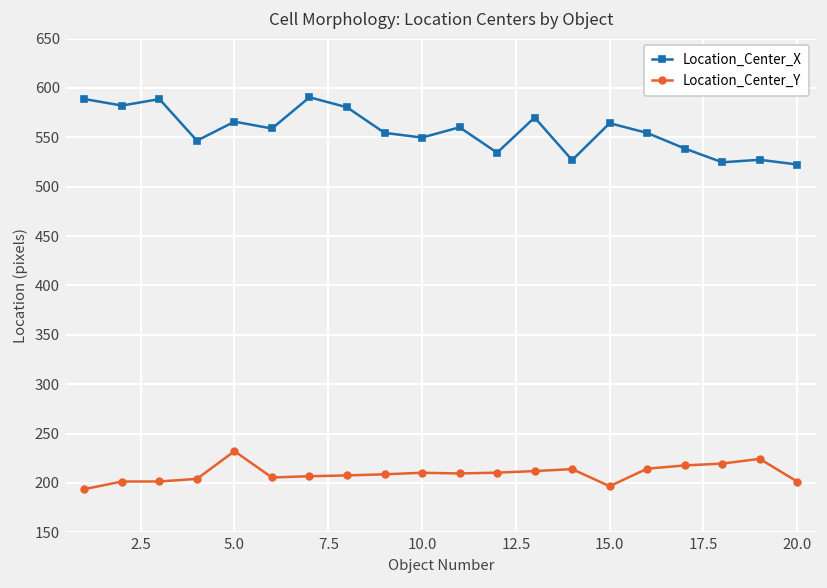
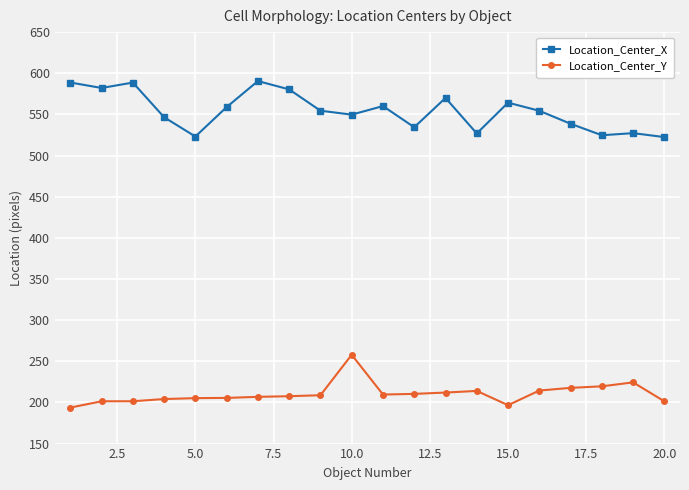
  {
    "Location_Center_X": {
-     "5.0": 570,
+     "5.0": 520,
      "10.0": 550,
      "15.0": 560,
      "20.0": 520
    },
    "Location_Center_Y": {
-     "5.0": 230,
-     "10.0": 210,
+     "5.0": 210,
+     "10.0": 260,
      "15.0": 200,
      "20.0": 200
    }
  }
